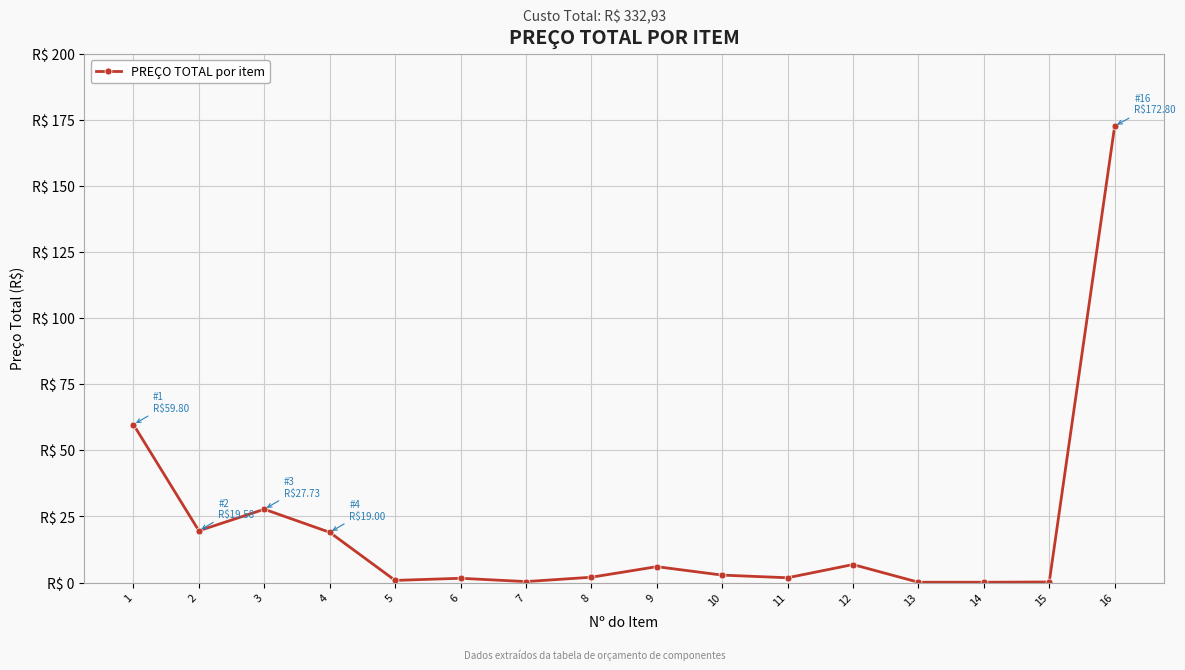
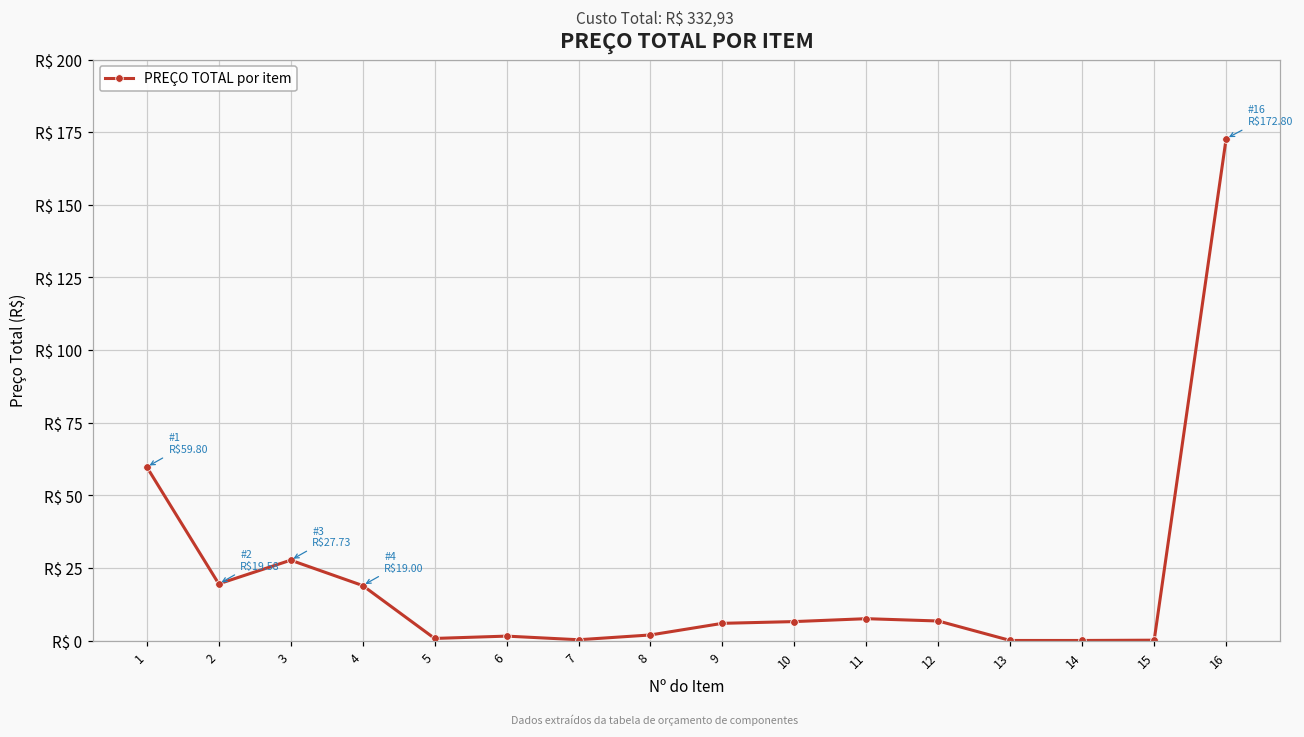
  {
    "5": "R$ 1",
    "6": "R$ 2",
    "7": "R$ 0",
    "8": "R$ 2",
    "9": "R$ 6",
-   "10": "R$ 3",
-   "11": "R$ 2",
+   "10": "R$ 7",
+   "11": "R$ 8",
    "12": "R$ 7",
    "13": "R$ 0",
    "14": "R$ 0",
    "15": "R$ 0"
  }
